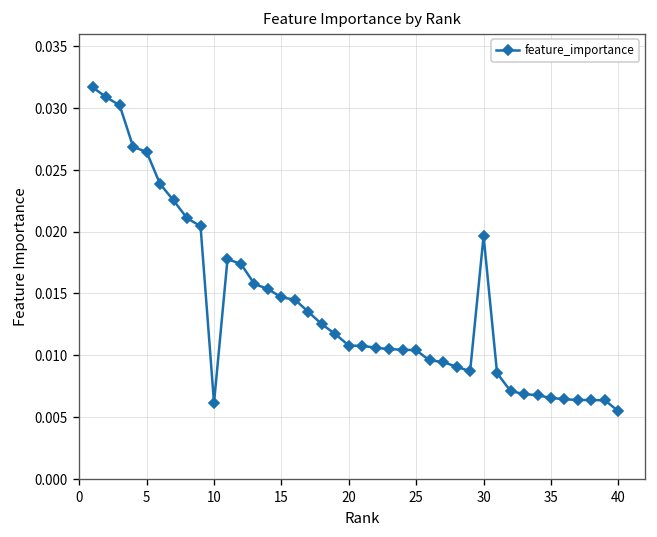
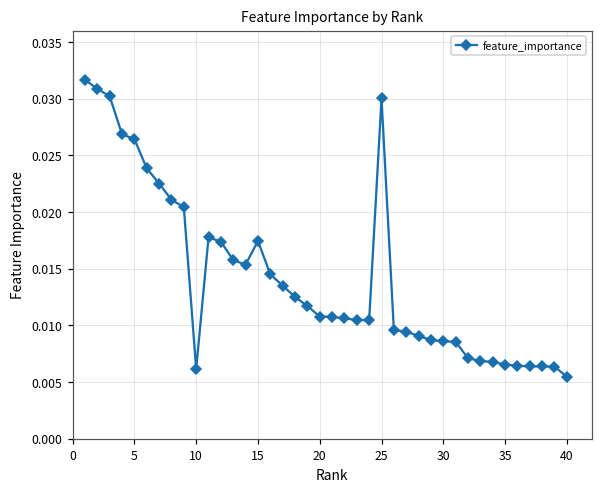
  {
    "5": 0.0264,
    "10": 0.0062,
-   "15": 0.0147,
+   "15": 0.0175,
    "20": 0.0108,
-   "25": 0.0104,
-   "30": 0.0197,
+   "25": 0.0300,
+   "30": 0.0086,
    "35": 0.0066,
    "40": 0.0055
  }
